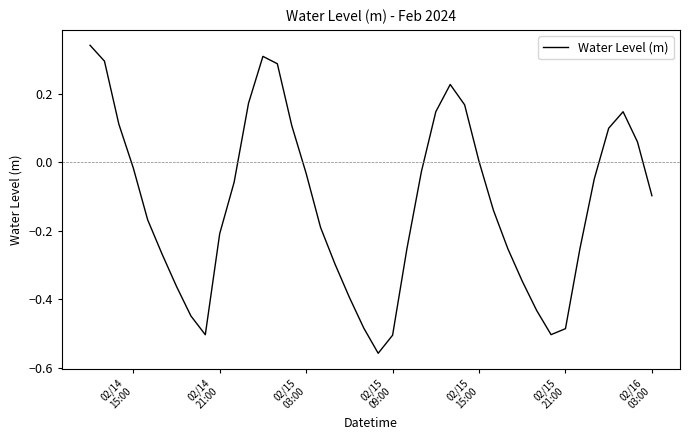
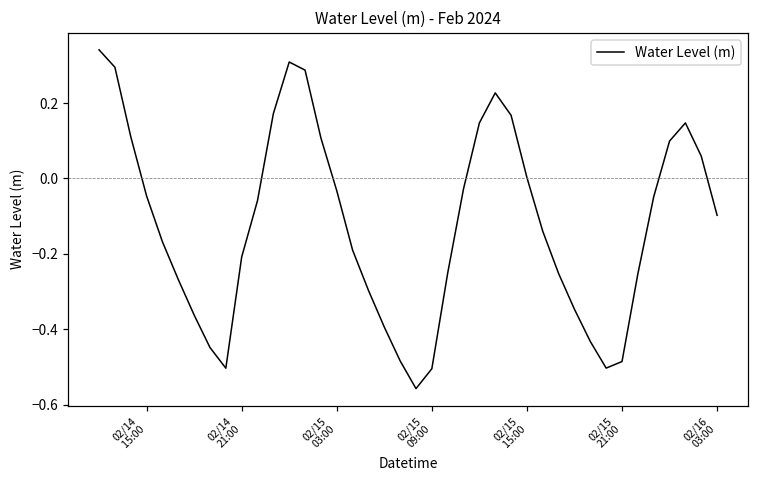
  {
-   "02/14 15:00": -0.02,
+   "02/14 15:00": -0.05,
    "02/14 21:00": -0.21,
    "02/15 03:00": -0.03,
    "02/15 09:00": -0.50,
    "02/15 15:00": 0.00,
    "02/15 21:00": -0.49,
    "02/16 03:00": -0.10
  }
